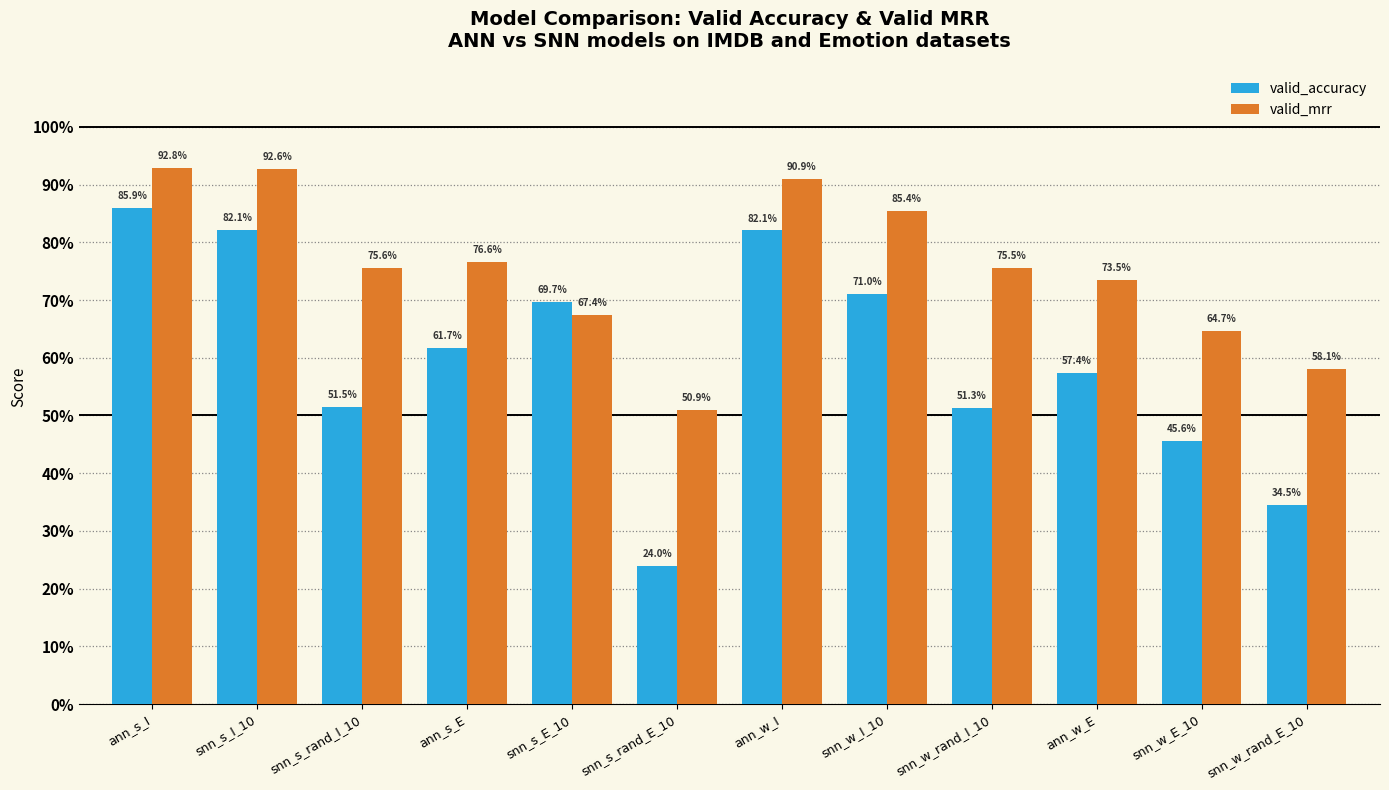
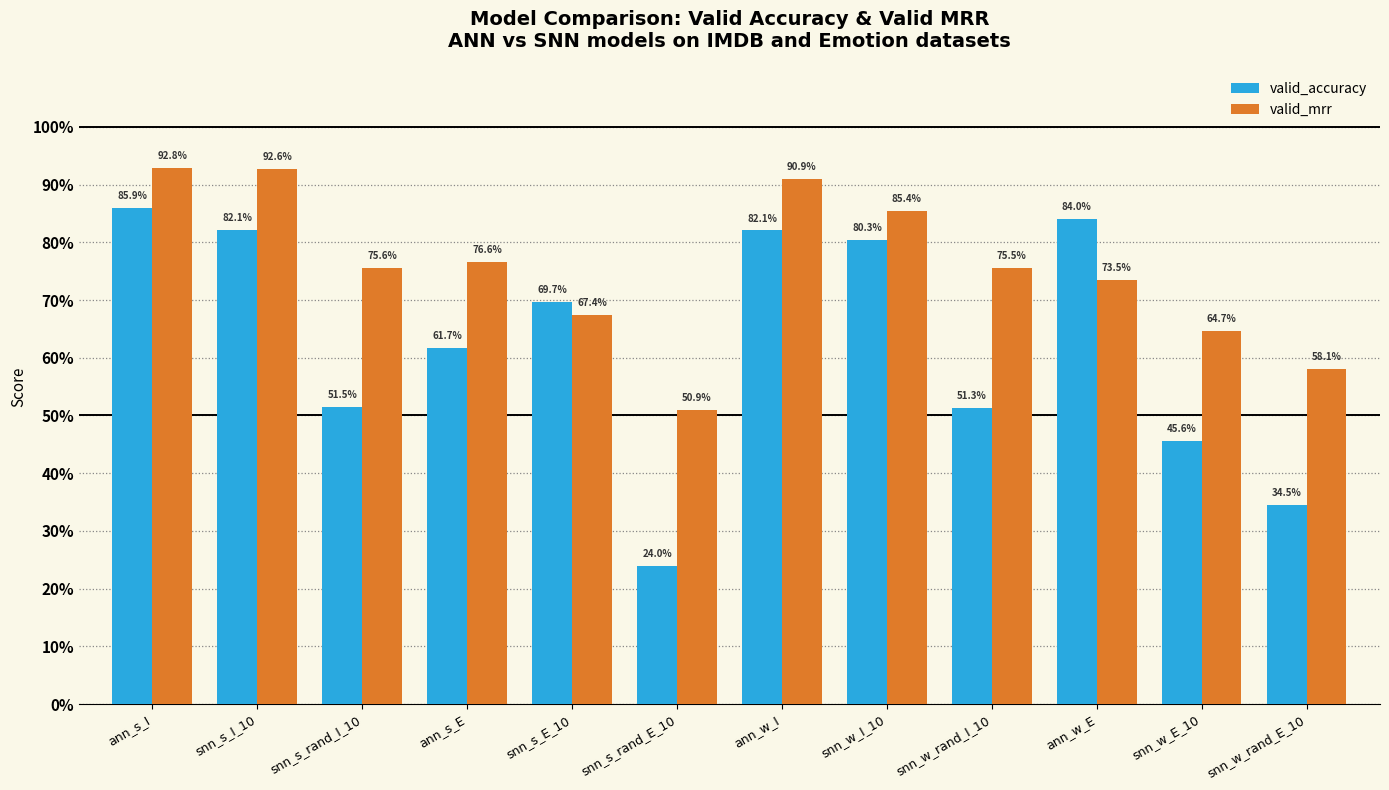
  {
    "valid_accuracy": {
      "ann_s_I": "85.9%",
      "snn_s_I_10": "82.1%",
      "snn_s_rand_I_10": "51.5%",
      "ann_s_E": "61.7%",
      "snn_s_E_10": "69.7%",
      "snn_s_rand_E_10": "24.0%",
      "ann_w_I": "82.1%",
-     "snn_w_I_10": "71.0%",
+     "snn_w_I_10": "80.3%",
      "snn_w_rand_I_10": "51.3%",
-     "ann_w_E": "57.4%",
+     "ann_w_E": "84.0%",
      "snn_w_E_10": "45.6%",
      "snn_w_rand_E_10": "34.5%"
    },
    "valid_mrr": {
      "ann_s_I": "92.8%",
      "snn_s_I_10": "92.6%",
      "snn_s_rand_I_10": "75.6%",
      "ann_s_E": "76.6%",
      "snn_s_E_10": "67.4%",
      "snn_s_rand_E_10": "50.9%",
      "ann_w_I": "90.9%",
      "snn_w_I_10": "85.4%",
      "snn_w_rand_I_10": "75.5%",
      "ann_w_E": "73.5%",
      "snn_w_E_10": "64.7%",
      "snn_w_rand_E_10": "58.1%"
    }
  }
